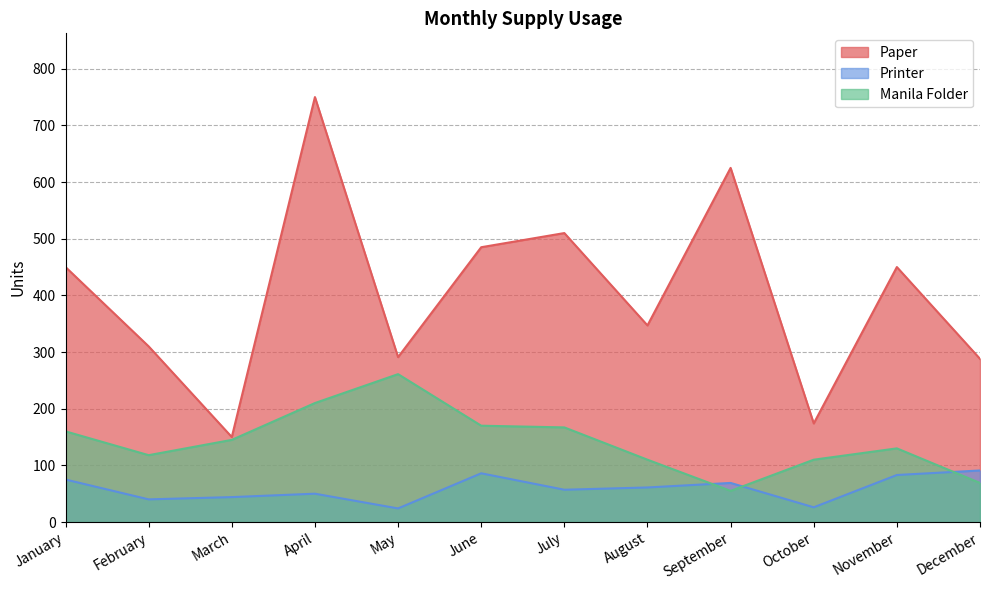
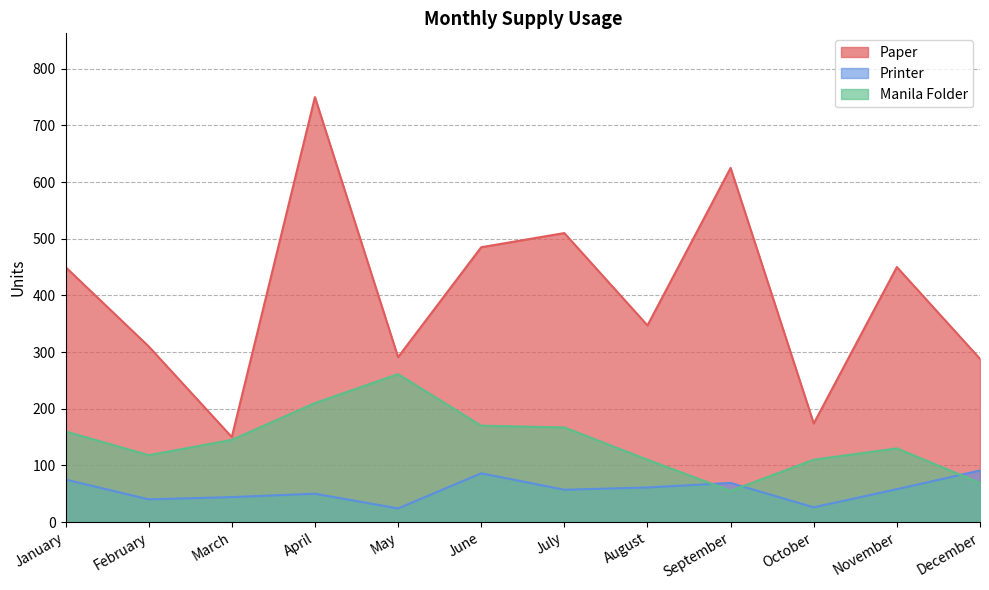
  {
    "Paper": {
      "January": 450,
      "February": 310,
      "March": 150,
      "April": 750,
      "May": 290,
      "June": 490,
      "July": 510,
      "August": 350,
      "September": 630,
      "October": 170,
      "November": 450,
      "December": 290
    },
    "Printer": {
      "January": 80,
      "February": 40,
      "March": 40,
      "April": 50,
      "May": 20,
      "June": 90,
      "July": 60,
      "August": 60,
      "September": 70,
      "October": 30,
-     "November": 80,
+     "November": 60,
      "December": 90
    },
    "Manila Folder": {
      "January": 160,
      "February": 120,
      "March": 150,
      "April": 210,
      "May": 260,
      "June": 170,
      "July": 170,
      "August": 110,
      "September": 60,
      "October": 110,
      "November": 130,
      "December": 70
    }
  }
